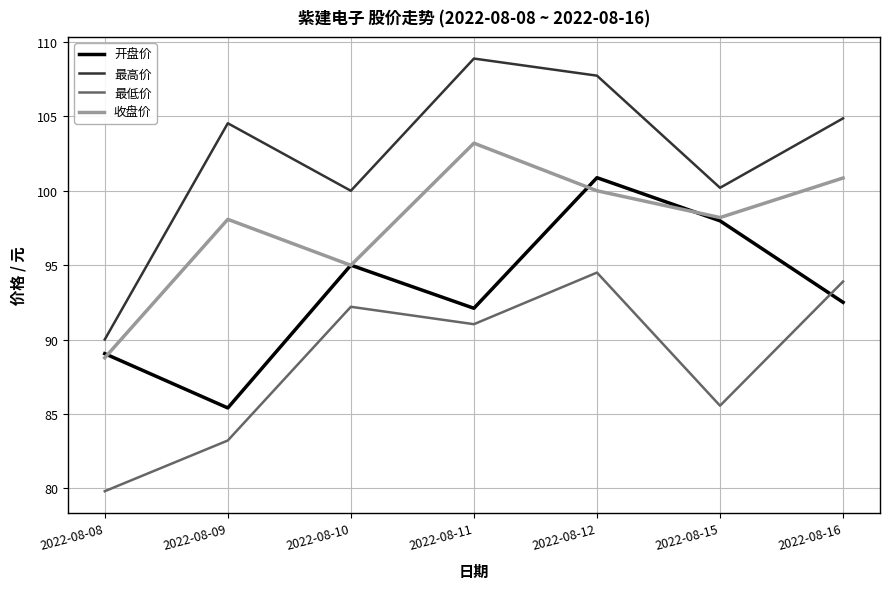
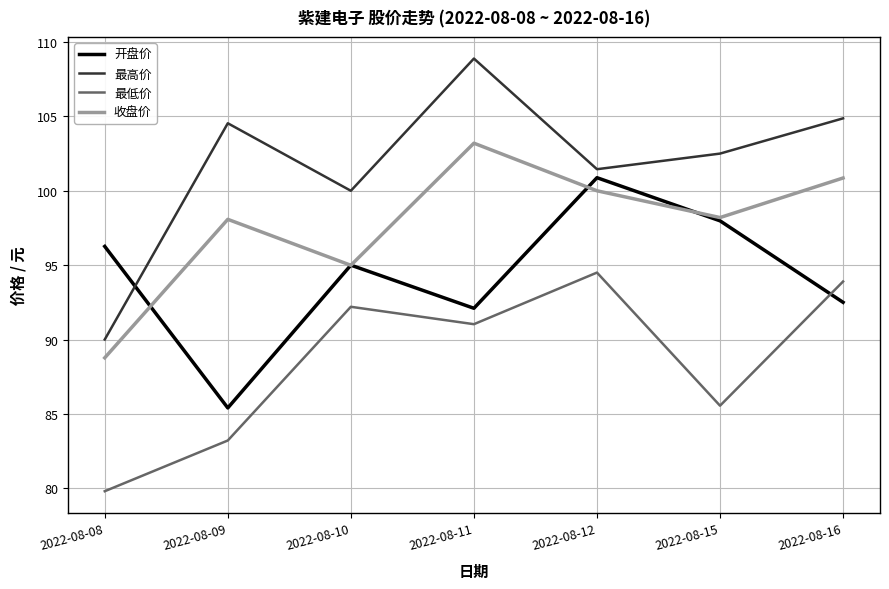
  {
    "开盘价": {
-     "2022-08-08": 89.1,
+     "2022-08-08": 96.3,
      "2022-08-09": 85.4,
      "2022-08-11": 92.1,
      "2022-08-12": 100.9,
      "2022-08-15": 98.0,
      "2022-08-16": 92.5
    },
    "最高价": {
      "2022-08-08": 90.0,
      "2022-08-09": 104.5,
      "2022-08-10": 100.0,
      "2022-08-11": 108.9,
-     "2022-08-12": 107.7,
-     "2022-08-15": 100.2,
+     "2022-08-12": 101.5,
+     "2022-08-15": 102.5,
      "2022-08-16": 104.9
    },
    "最低价": {
      "2022-08-08": 79.8,
      "2022-08-09": 83.2,
      "2022-08-10": 92.2,
      "2022-08-11": 91.0,
      "2022-08-12": 94.5,
      "2022-08-15": 85.6,
      "2022-08-16": 93.9
    },
    "收盘价": {
      "2022-08-08": 88.8,
      "2022-08-09": 98.1,
      "2022-08-11": 103.2,
      "2022-08-12": 100.0,
      "2022-08-15": 98.2,
      "2022-08-16": 100.9
    }
  }
